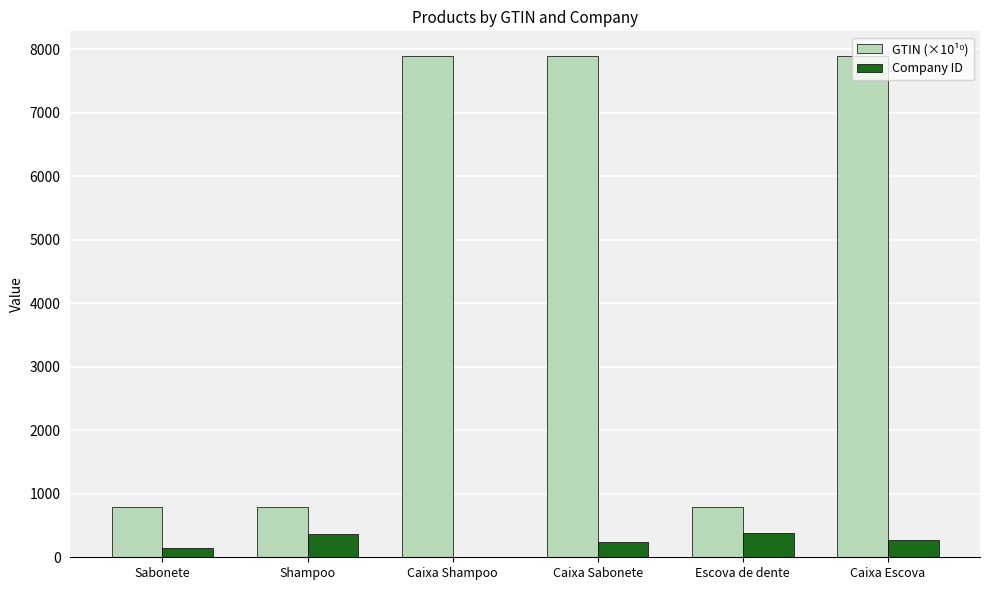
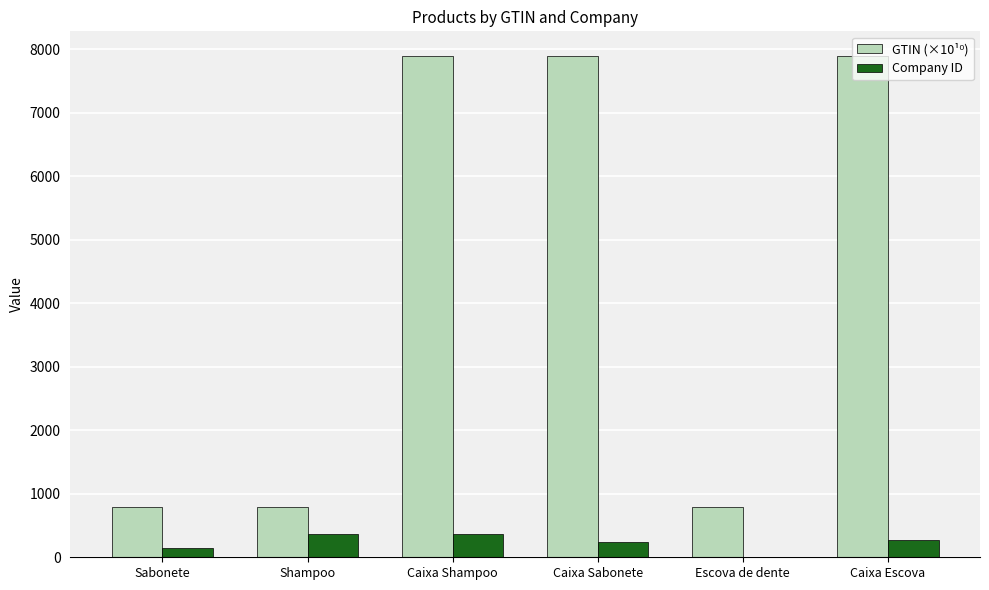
  {
    "GTIN (×10¹⁰)": {
      "Sabonete": 800,
      "Shampoo": 800,
      "Caixa Shampoo": 7900,
      "Caixa Sabonete": 7900,
      "Escova de dente": 800
    },
    "Company ID": {
      "Sabonete": 100,
      "Shampoo": 400,
-     "Caixa Shampoo": 0,
+     "Caixa Shampoo": 400,
      "Caixa Sabonete": 200,
-     "Escova de dente": 400,
+     "Escova de dente": 0,
      "Caixa Escova": 300
    }
  }
